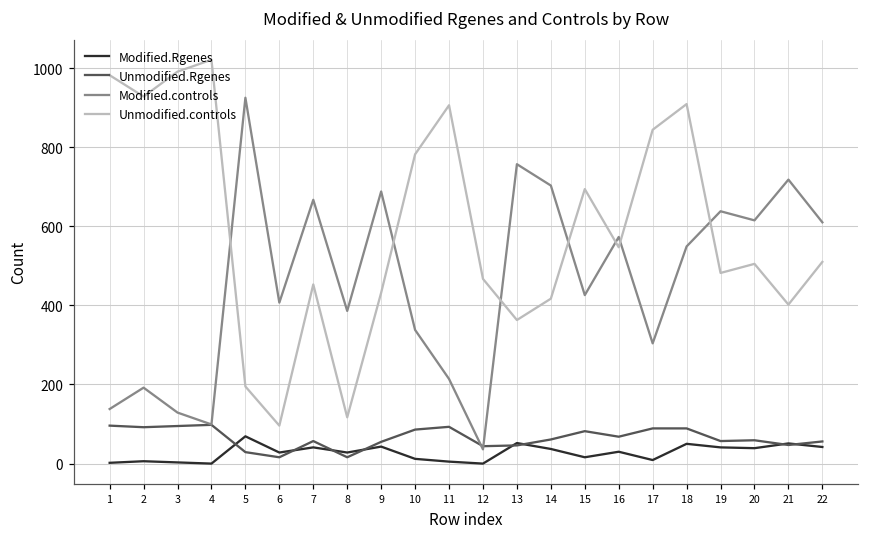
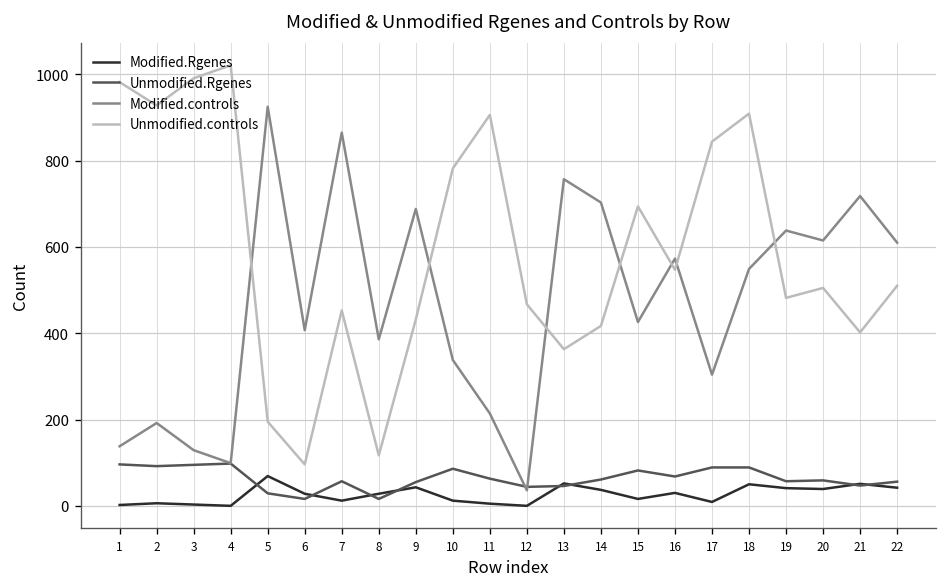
  {
    "Modified.Rgenes": {
      "1": 0,
      "2": 10,
      "3": 0,
      "4": 0,
      "5": 70,
      "6": 30,
-     "7": 40,
+     "7": 10,
      "8": 30,
      "9": 40,
      "10": 10,
      "11": 10,
      "12": 0,
      "14": 40,
      "15": 20,
      "16": 30,
      "17": 10,
      "18": 50,
      "19": 40,
      "20": 40,
      "22": 40
    },
    "Unmodified.Rgenes": {
      "1": 100,
      "2": 90,
      "3": 100,
      "5": 30,
      "6": 20,
      "7": 60,
      "8": 20,
      "9": 60,
      "10": 90,
-     "11": 90,
+     "11": 60,
      "12": 40,
      "14": 60,
      "15": 80,
      "16": 70,
      "17": 90,
      "18": 90,
      "19": 60,
      "20": 60,
      "22": 60
    },
    "Modified.controls": {
      "1": 140,
      "2": 190,
      "3": 130,
      "5": 930,
      "6": 410,
-     "7": 670,
+     "7": 870,
      "8": 390,
      "9": 690,
      "10": 340,
      "11": 210,
      "12": 40,
      "13": 760,
      "14": 700,
      "15": 430,
      "16": 570,
      "17": 300,
      "18": 550,
      "19": 640,
      "20": 620,
      "21": 720,
      "22": 610
    },
    "Unmodified.controls": {
      "1": 980,
      "2": 930,
      "3": 990,
      "4": 1020,
      "5": 200,
      "6": 100,
      "7": 450,
      "8": 120,
      "9": 430,
      "10": 780,
      "11": 910,
      "12": 470,
      "13": 360,
      "14": 420,
      "15": 690,
      "16": 550,
      "17": 840,
      "18": 910,
      "19": 480,
      "20": 510,
      "21": 400,
      "22": 510
    }
  }
